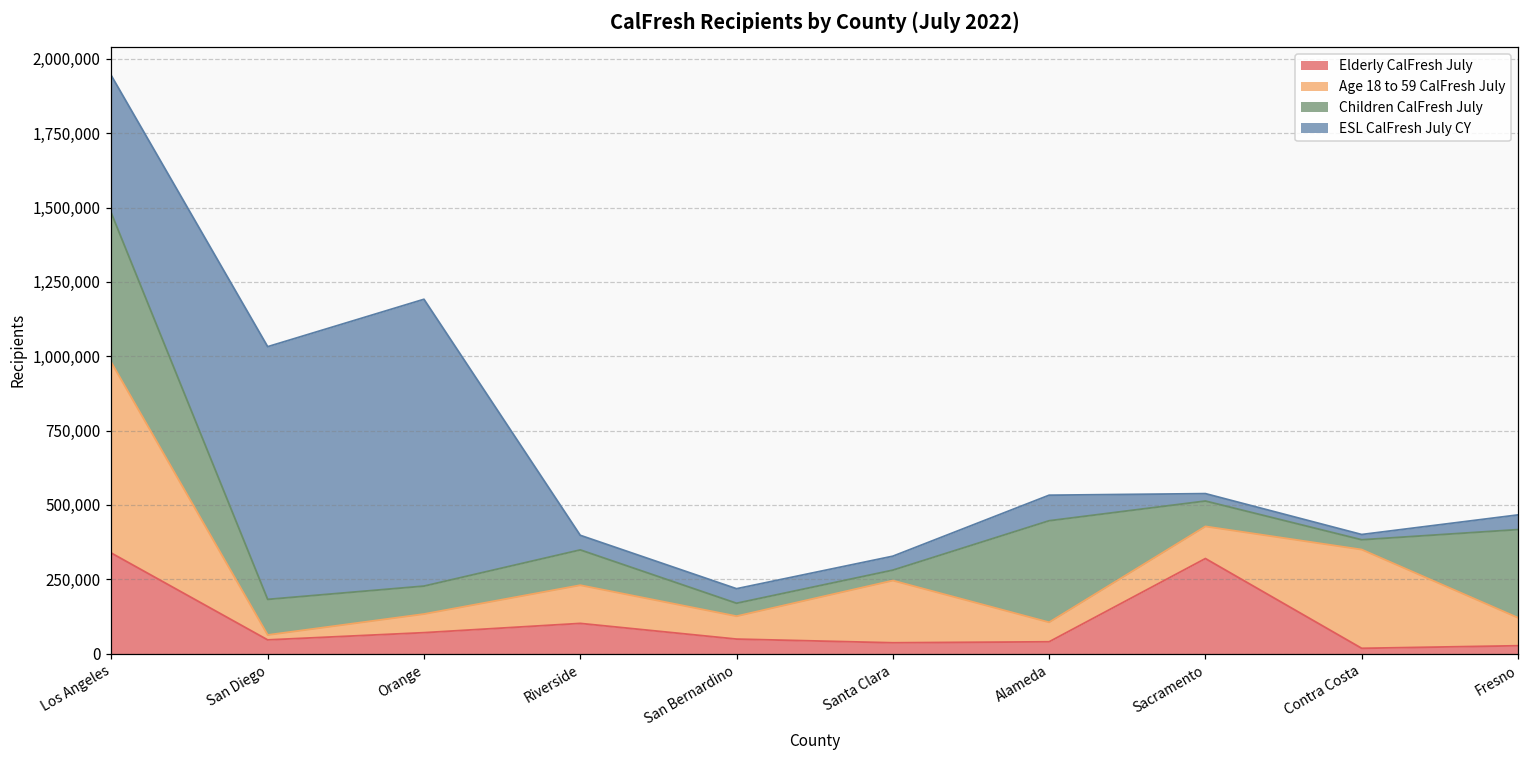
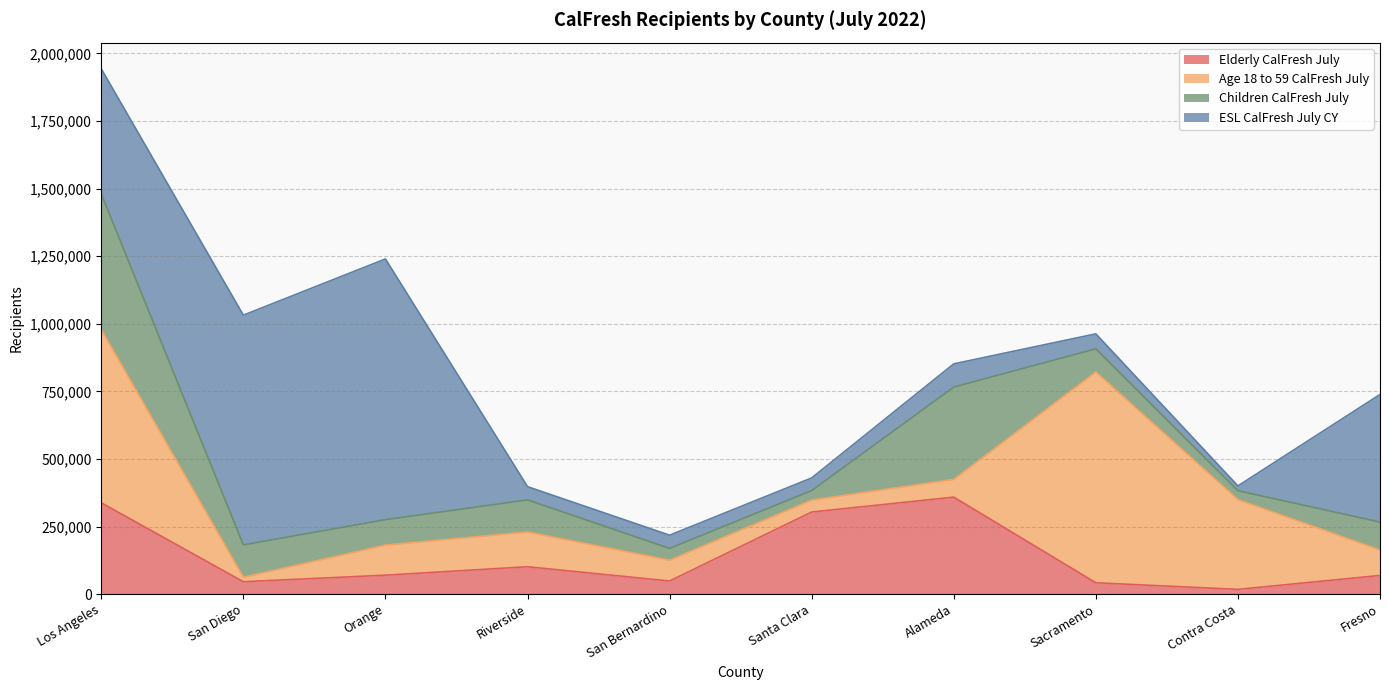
  {
    "Elderly CalFresh July": {
      "Los Angeles": "340,000",
      "San Diego": "50,000",
      "Orange": "70,000",
      "Riverside": "100,000",
      "San Bernardino": "50,000",
-     "Santa Clara": "40,000",
-     "Alameda": "40,000",
-     "Sacramento": "320,000",
+     "Santa Clara": "300,000",
+     "Alameda": "360,000",
+     "Sacramento": "40,000",
      "Contra Costa": "20,000",
-     "Fresno": "30,000"
+     "Fresno": "70,000"
    },
    "Age 18 to 59 CalFresh July": {
      "Los Angeles": "640,000",
      "San Diego": "20,000",
-     "Orange": "60,000",
+     "Orange": "110,000",
      "Riverside": "130,000",
      "San Bernardino": "80,000",
-     "Santa Clara": "210,000",
+     "Santa Clara": "40,000",
      "Alameda": "70,000",
-     "Sacramento": "110,000",
+     "Sacramento": "780,000",
      "Contra Costa": "330,000",
      "Fresno": "90,000"
    },
    "Children CalFresh July": {
      "Los Angeles": "500,000",
      "San Diego": "120,000",
      "Orange": "90,000",
      "Riverside": "120,000",
      "San Bernardino": "40,000",
      "Santa Clara": "40,000",
      "Alameda": "340,000",
      "Sacramento": "90,000",
      "Contra Costa": "30,000",
-     "Fresno": "300,000"
+     "Fresno": "100,000"
    },
    "ESL CalFresh July CY": {
      "Los Angeles": "460,000",
      "San Diego": "850,000",
      "Orange": "960,000",
      "Riverside": "50,000",
      "San Bernardino": "50,000",
      "Santa Clara": "50,000",
      "Alameda": "90,000",
-     "Sacramento": "20,000",
+     "Sacramento": "60,000",
      "Contra Costa": "20,000",
-     "Fresno": "50,000"
+     "Fresno": "470,000"
    }
  }
